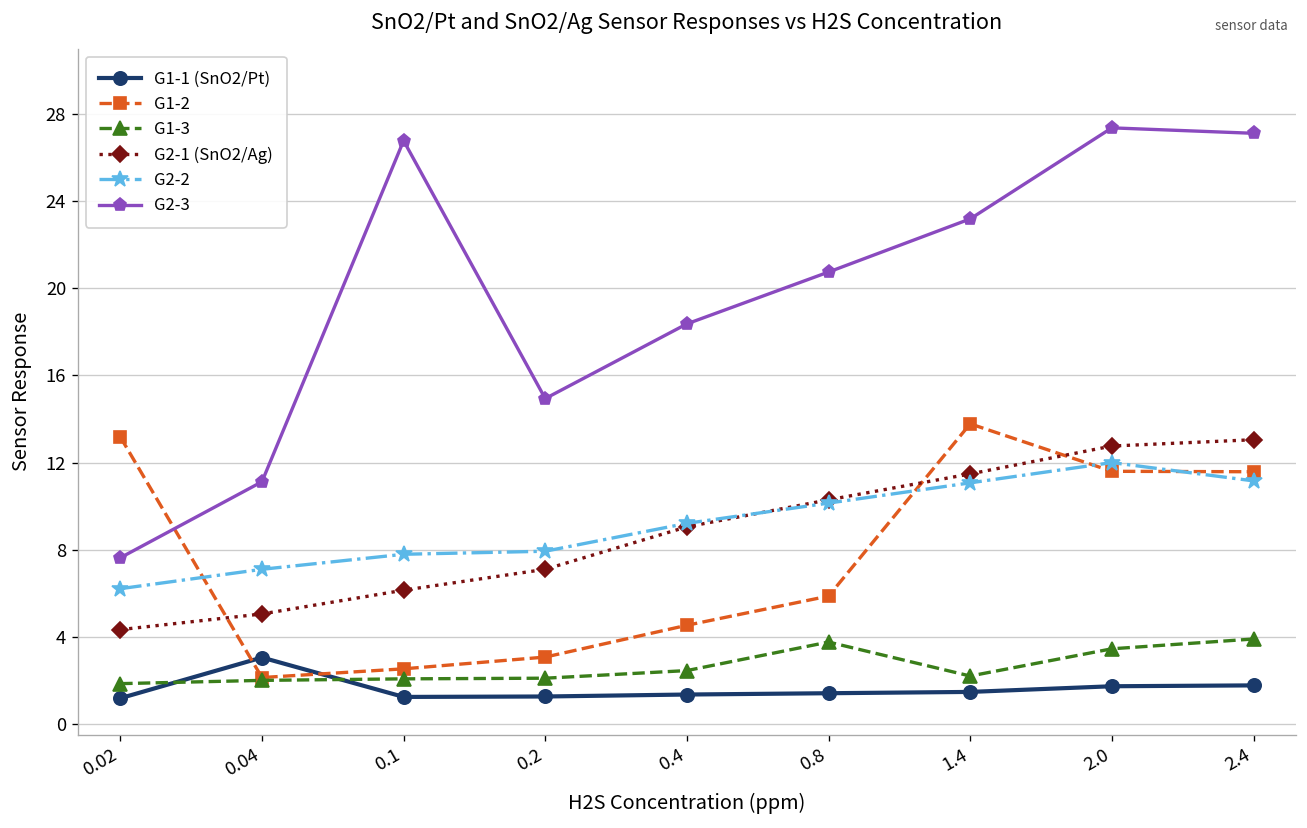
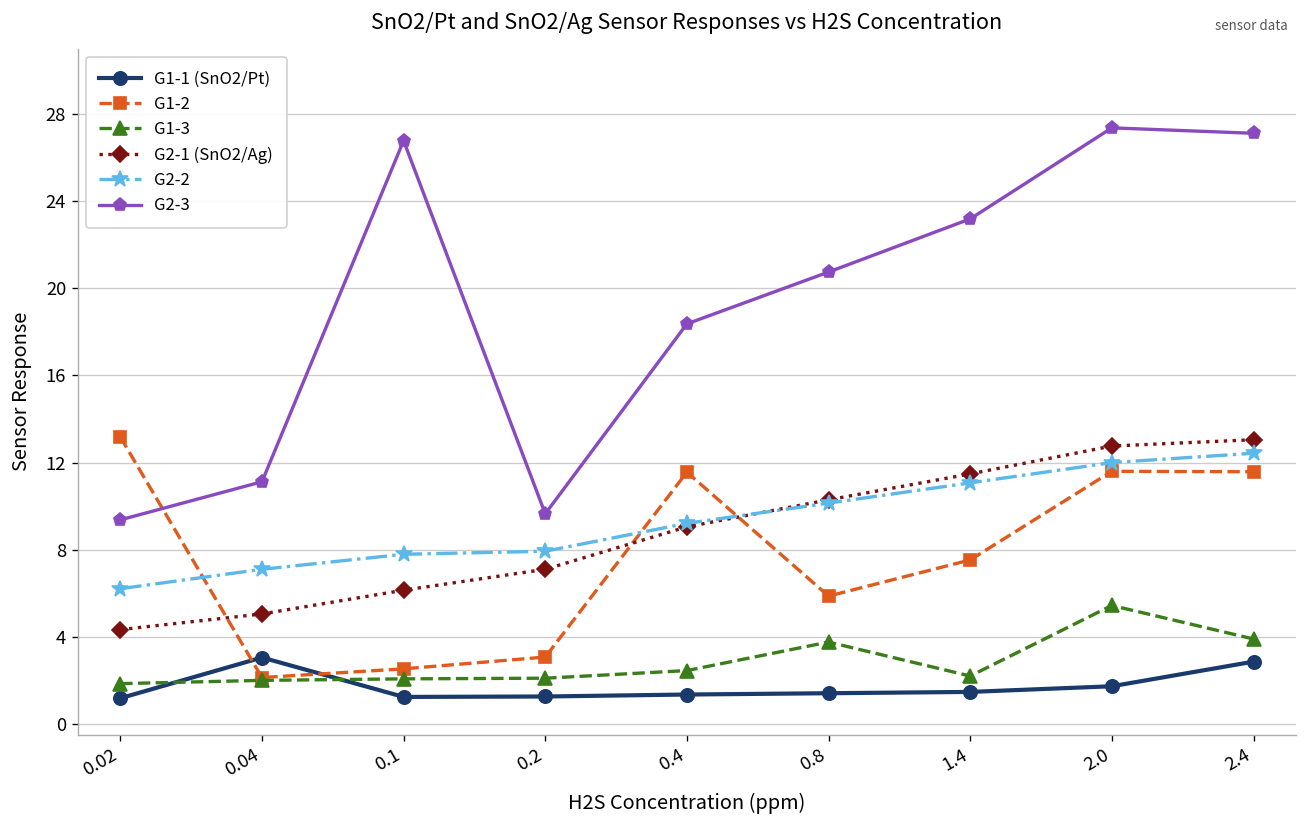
  {
    "G1-1 (SnO2/Pt)": {
      "0.02": 1.2,
      "0.04": 3.1,
      "0.1": 1.2,
      "0.2": 1.3,
      "0.4": 1.4,
      "0.8": 1.4,
      "1.4": 1.5,
      "2.0": 1.7,
-     "2.4": 1.8
+     "2.4": 2.9
    },
    "G1-2": {
      "0.02": 13.2,
      "0.1": 2.5,
      "0.2": 3.1,
-     "0.4": 4.5,
+     "0.4": 11.6,
      "0.8": 5.9,
-     "1.4": 13.8,
+     "1.4": 7.5,
      "2.0": 11.6,
      "2.4": 11.6
    },
    "G1-3": {
      "0.02": 1.9,
      "0.1": 2.1,
      "0.2": 2.1,
      "0.4": 2.5,
      "0.8": 3.8,
      "1.4": 2.2,
-     "2.0": 3.5,
+     "2.0": 5.4,
      "2.4": 3.9
    },
    "G2-1 (SnO2/Ag)": {
      "0.02": 4.3,
      "0.04": 5.1,
      "0.1": 6.1,
      "0.2": 7.1,
      "0.4": 9.1,
      "0.8": 10.3,
      "1.4": 11.5,
      "2.0": 12.8,
      "2.4": 13.1
    },
    "G2-2": {
      "0.02": 6.2,
      "0.04": 7.1,
      "0.1": 7.8,
      "0.2": 7.9,
      "0.4": 9.2,
      "0.8": 10.1,
      "1.4": 11.1,
      "2.0": 12.0,
-     "2.4": 11.2
+     "2.4": 12.4
    },
    "G2-3": {
-     "0.02": 7.6,
+     "0.02": 9.4,
      "0.04": 11.1,
      "0.1": 26.8,
-     "0.2": 14.9,
+     "0.2": 9.7,
      "0.4": 18.4,
      "0.8": 20.8,
      "1.4": 23.2,
      "2.0": 27.4,
      "2.4": 27.1
    }
  }
